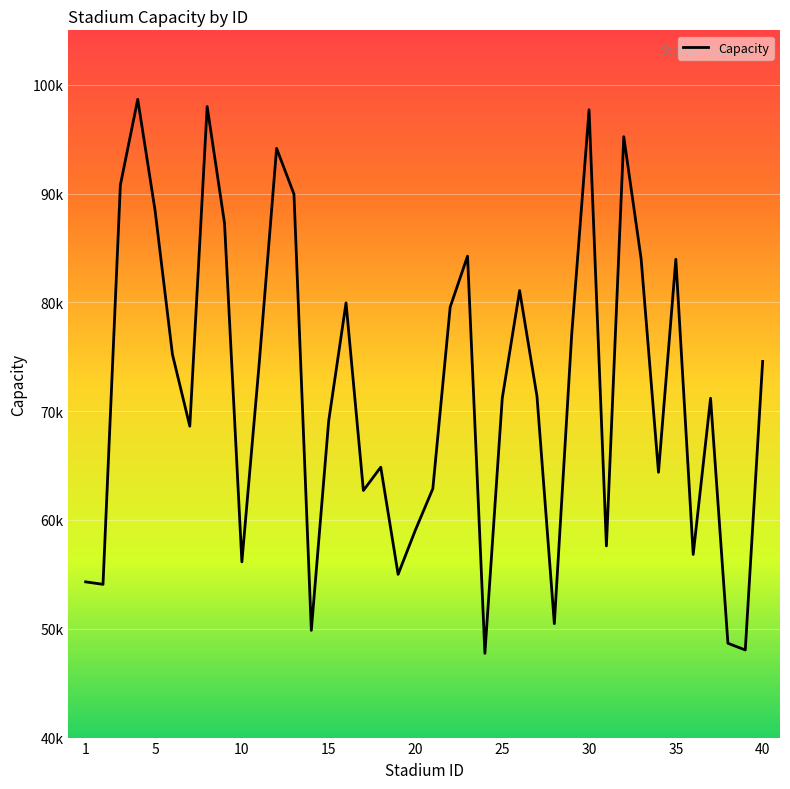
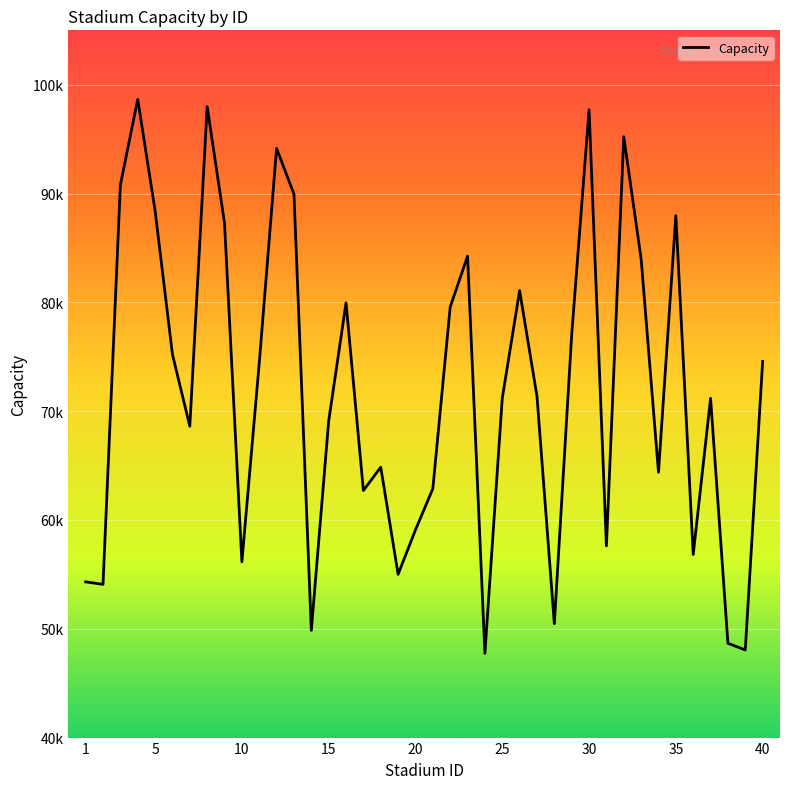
  {
    "1": 54300,
    "5": 88400,
    "10": 56100,
    "15": 69100,
    "20": 59100,
    "25": 71200,
    "30": 97700,
-   "35": 84000,
+   "35": 88000,
    "40": 74600
  }
